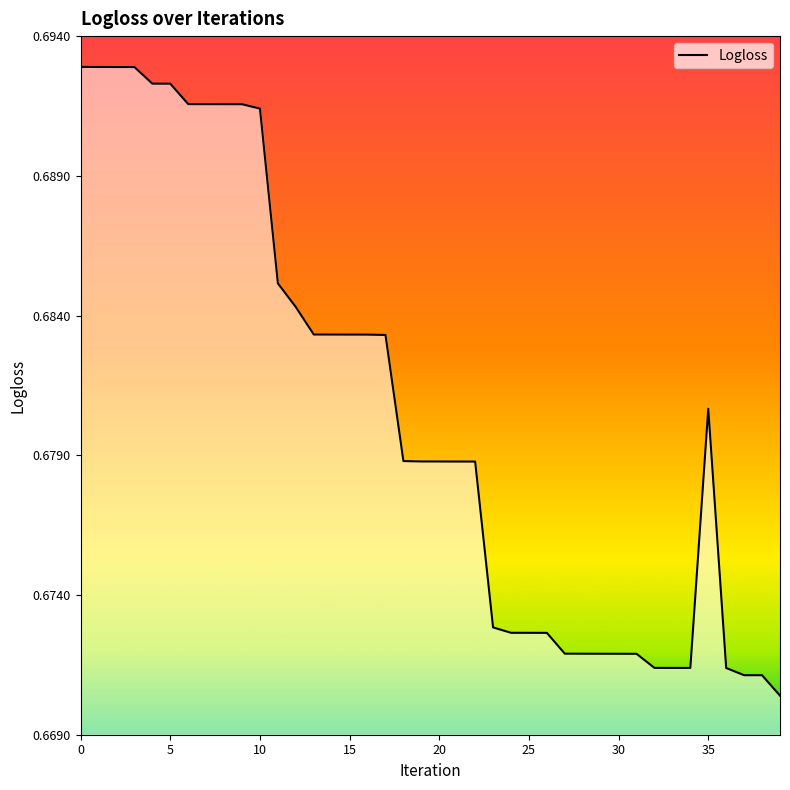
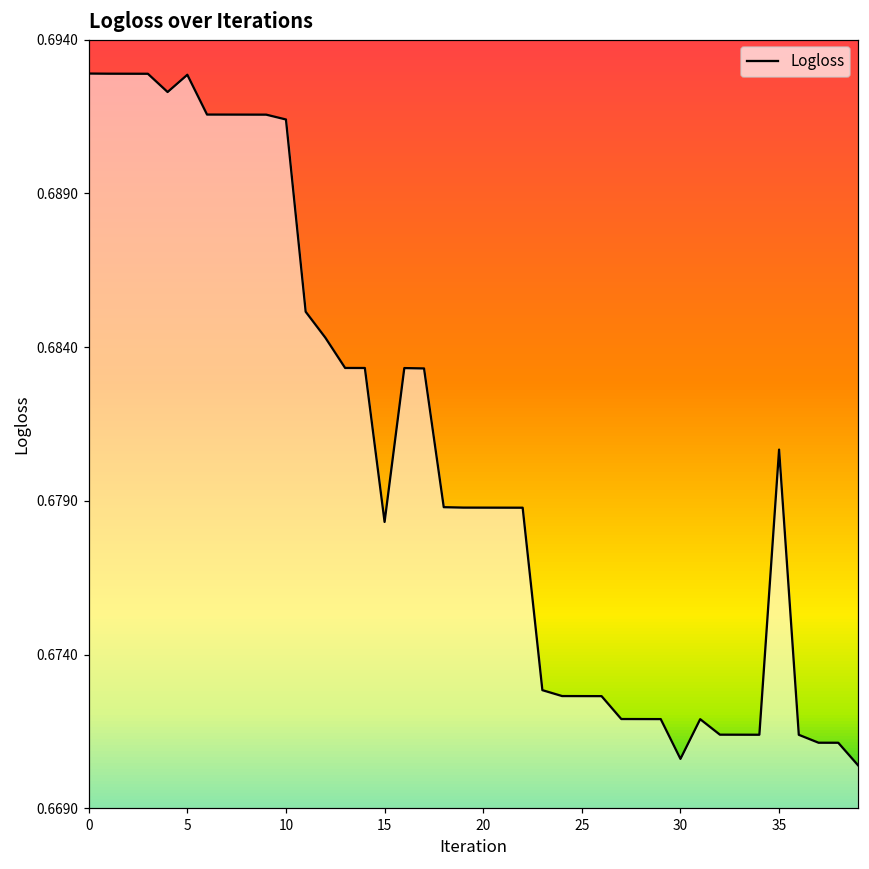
  {
    "0": 0.6929,
-   "5": 0.6923,
+   "5": 0.6929,
    "10": 0.6914,
-   "15": 0.6833,
+   "15": 0.6783,
    "20": 0.6788,
    "25": 0.6726,
-   "30": 0.6719,
+   "30": 0.6706,
    "35": 0.6807
  }
